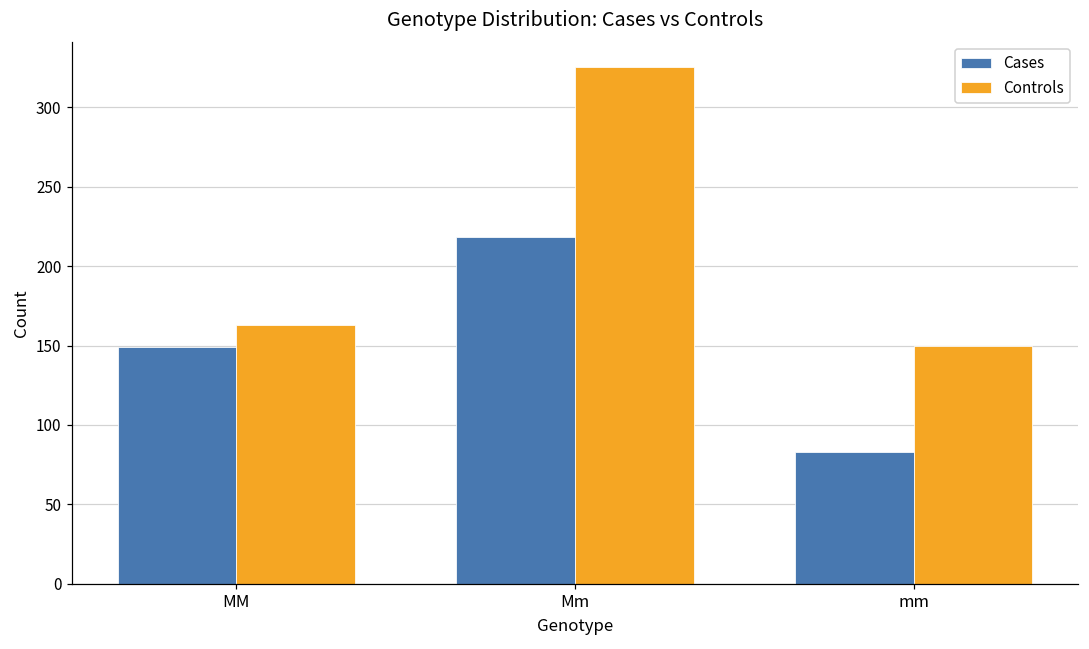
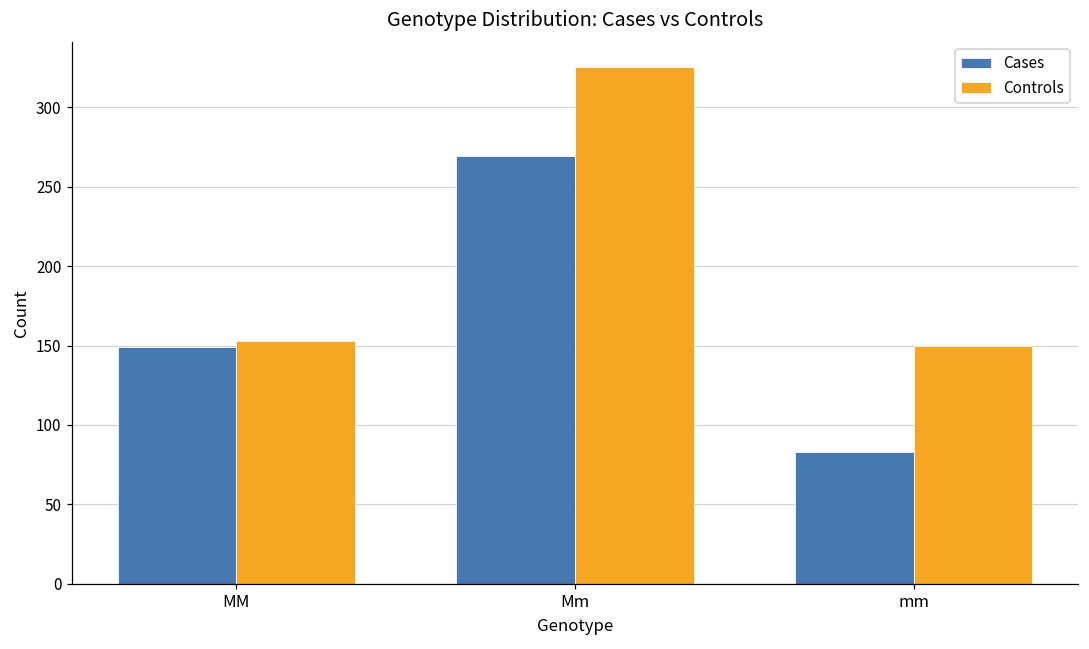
  {
    "Cases": {
      "MM": 149,
-     "Mm": 218,
+     "Mm": 269,
      "mm": 83
    },
    "Controls": {
-     "MM": 163,
+     "MM": 153,
      "Mm": 325,
      "mm": 150
    }
  }
